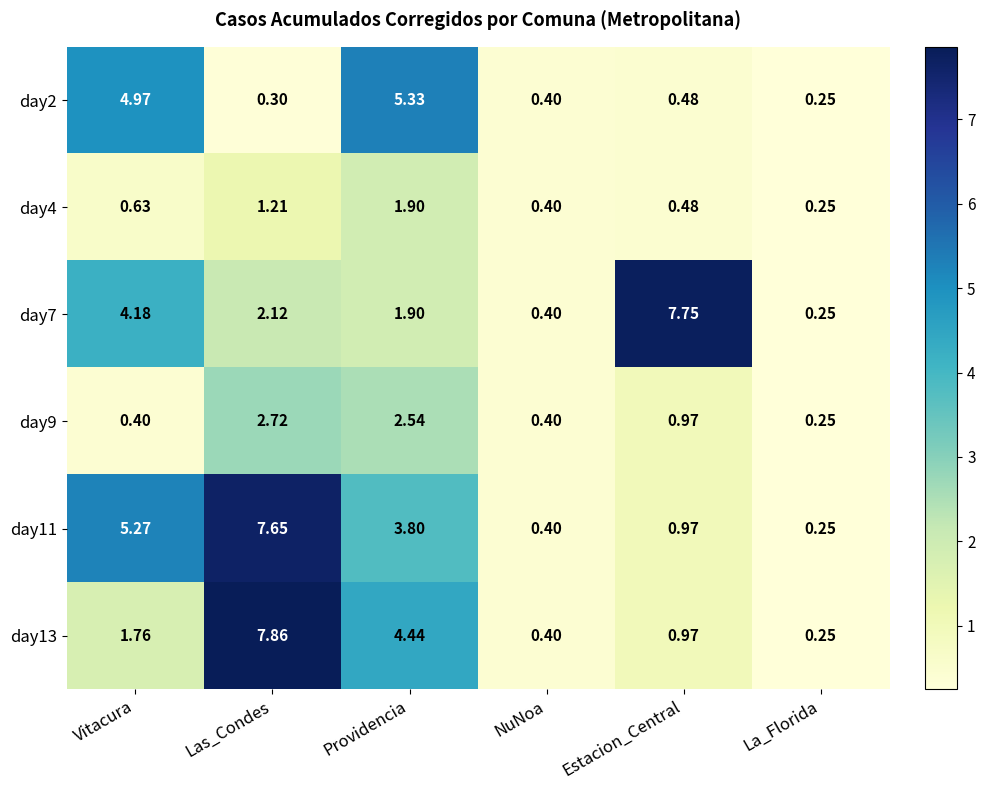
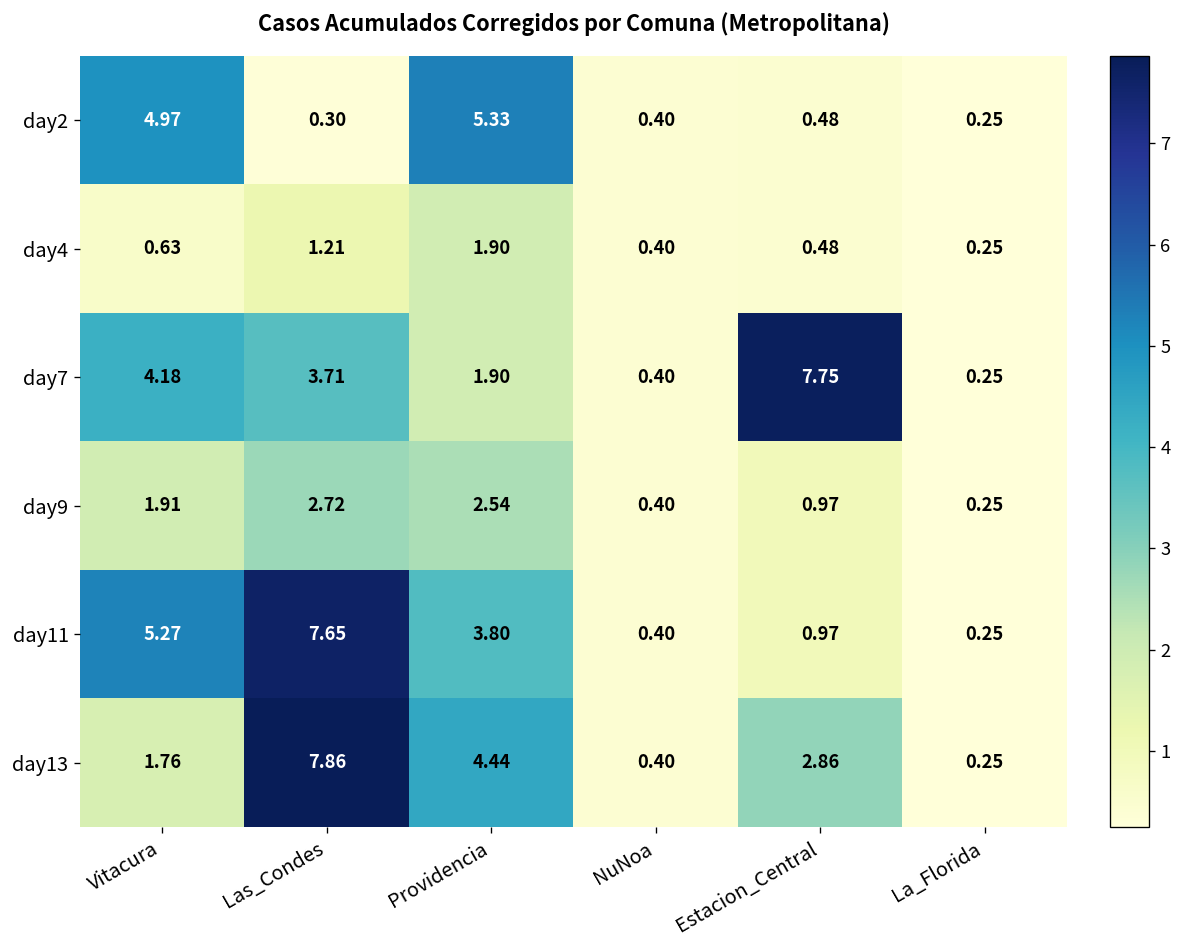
  {
    "day2": {
      "Vitacura": 4.97,
      "Las_Condes": 0.30,
      "Providencia": 5.33,
      "NuNoa": 0.40,
      "Estacion_Central": 0.48,
      "La_Florida": 0.25
    },
    "day4": {
      "Vitacura": 0.63,
      "Las_Condes": 1.21,
      "Providencia": 1.90,
      "NuNoa": 0.40,
      "Estacion_Central": 0.48,
      "La_Florida": 0.25
    },
    "day7": {
      "Vitacura": 4.18,
-     "Las_Condes": 2.12,
+     "Las_Condes": 3.71,
      "Providencia": 1.90,
      "NuNoa": 0.40,
      "Estacion_Central": 7.75,
      "La_Florida": 0.25
    },
    "day9": {
-     "Vitacura": 0.40,
+     "Vitacura": 1.91,
      "Las_Condes": 2.72,
      "Providencia": 2.54,
      "NuNoa": 0.40,
      "Estacion_Central": 0.97,
      "La_Florida": 0.25
    },
    "day11": {
      "Vitacura": 5.27,
      "Las_Condes": 7.65,
      "Providencia": 3.80,
      "NuNoa": 0.40,
      "Estacion_Central": 0.97,
      "La_Florida": 0.25
    },
    "day13": {
      "Vitacura": 1.76,
      "Las_Condes": 7.86,
      "Providencia": 4.44,
      "NuNoa": 0.40,
-     "Estacion_Central": 0.97,
+     "Estacion_Central": 2.86,
      "La_Florida": 0.25
    }
  }
